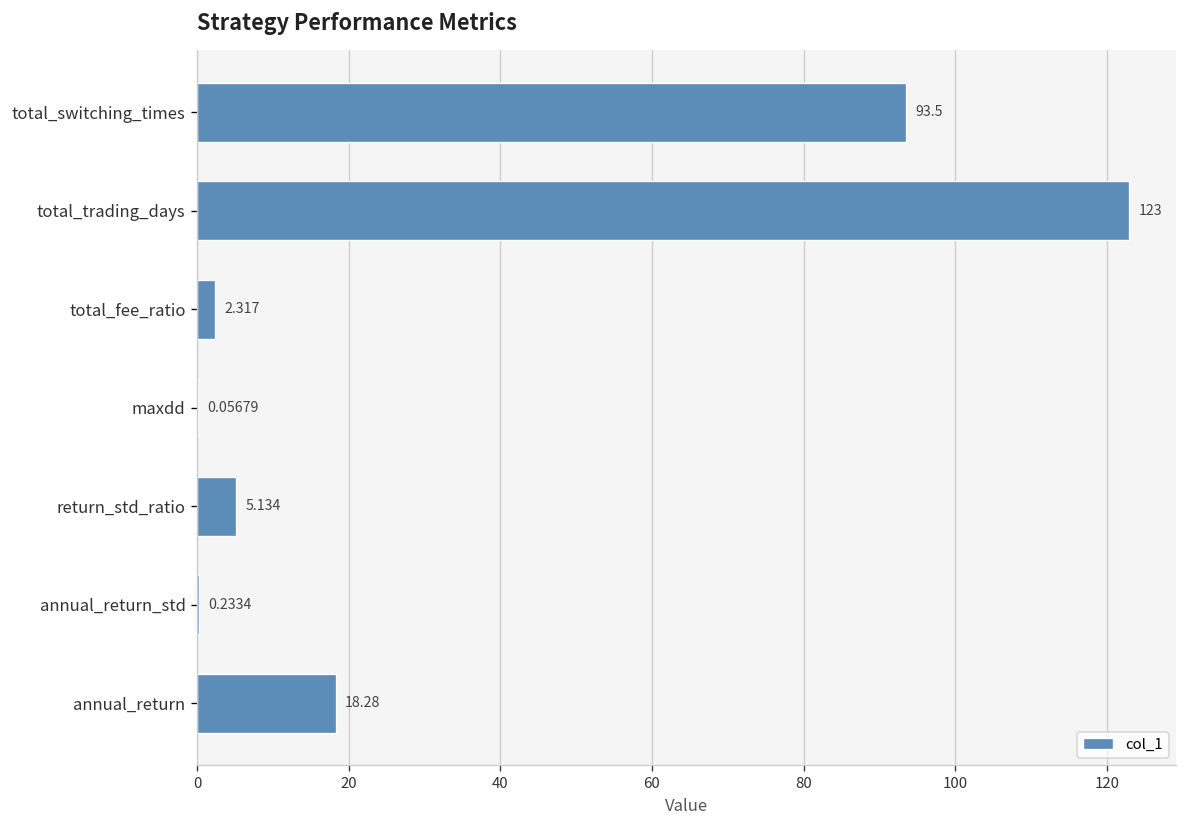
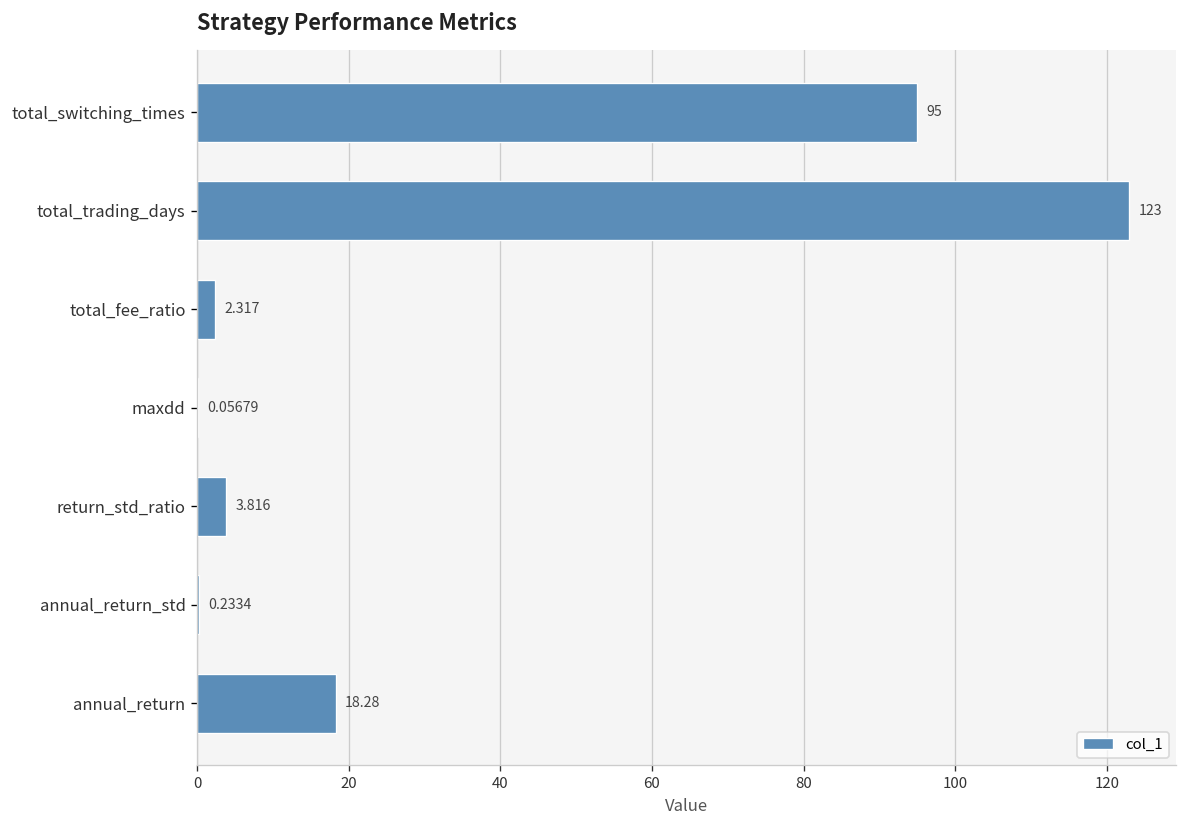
  {
-   "total_switching_times": 93.5,
+   "total_switching_times": 95,
    "total_trading_days": 123,
    "total_fee_ratio": 2.317,
    "maxdd": 0.05679,
-   "return_std_ratio": 5.134,
+   "return_std_ratio": 3.816,
    "annual_return_std": 0.2334,
    "annual_return": 18.28
  }
